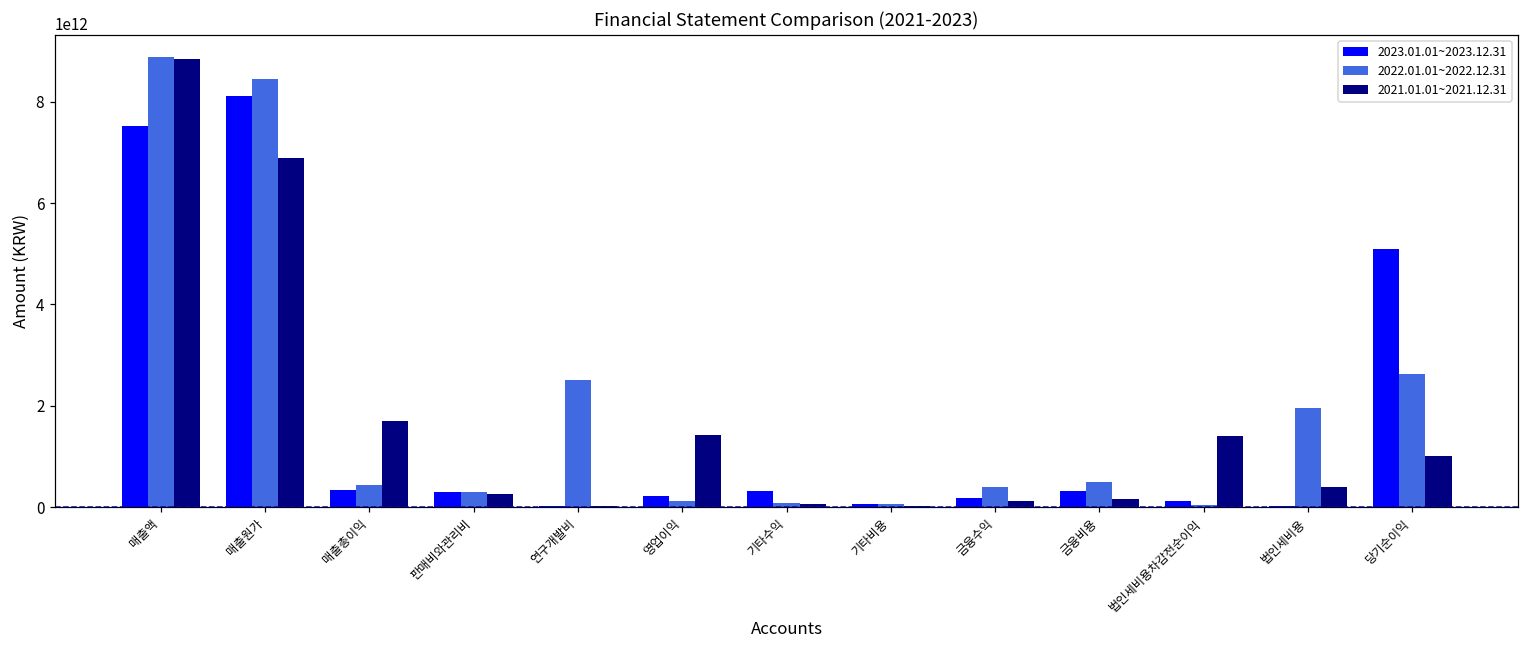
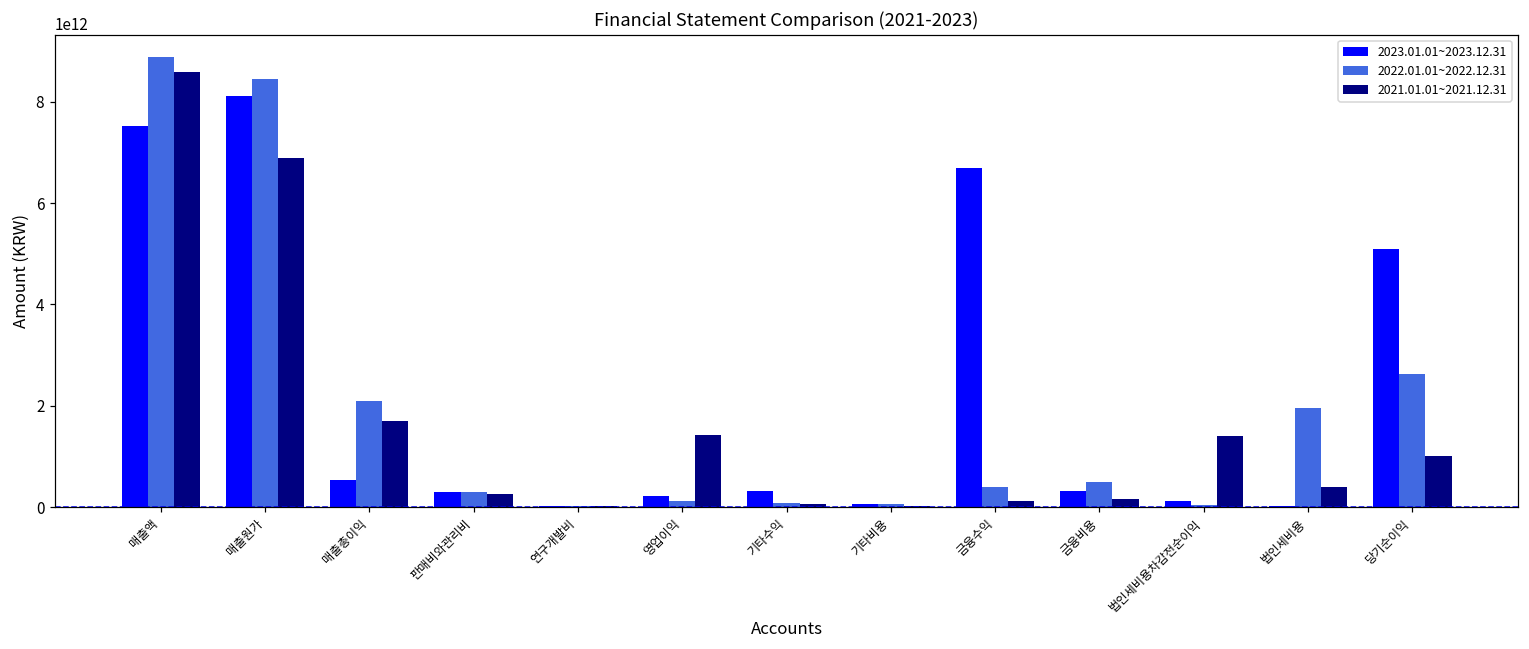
  {
    "2023.01.01~2023.12.31": {
      "매출액": 7500000000000,
      "매출원가": 8100000000000,
-     "매출총이익": 300000000000,
+     "매출총이익": 500000000000,
      "판매비와관리비": 300000000000,
      "영업이익": 200000000000,
      "기타수익": 300000000000,
      "기타비용": 100000000000,
-     "금융수익": 200000000000,
+     "금융수익": 6700000000000,
      "금융비용": 300000000000,
      "법인세비용차감전순이익": 100000000000,
      "당기순이익": 5100000000000
    },
    "2022.01.01~2022.12.31": {
      "매출액": 8900000000000,
      "매출원가": 8500000000000,
-     "매출총이익": 400000000000,
+     "매출총이익": 2100000000000,
      "판매비와관리비": 300000000000,
-     "연구개발비": 2500000000000,
+     "연구개발비": 0,
      "영업이익": 100000000000,
      "기타수익": 100000000000,
      "기타비용": 100000000000,
      "금융수익": 400000000000,
      "금융비용": 500000000000,
      "법인세비용": 2000000000000,
      "당기순이익": 2600000000000
    },
    "2021.01.01~2021.12.31": {
-     "매출액": 8900000000000,
+     "매출액": 8600000000000,
      "매출원가": 6900000000000,
      "매출총이익": 1700000000000,
      "판매비와관리비": 300000000000,
      "영업이익": 1400000000000,
      "금융수익": 100000000000,
      "금융비용": 200000000000,
      "법인세비용차감전순이익": 1400000000000,
      "법인세비용": 400000000000,
      "당기순이익": 1000000000000
    }
  }
